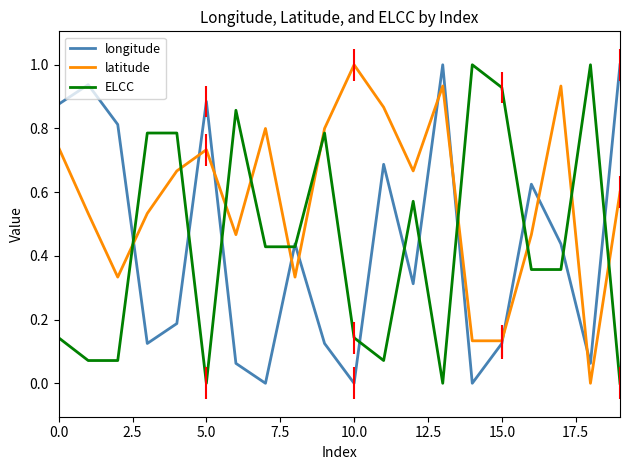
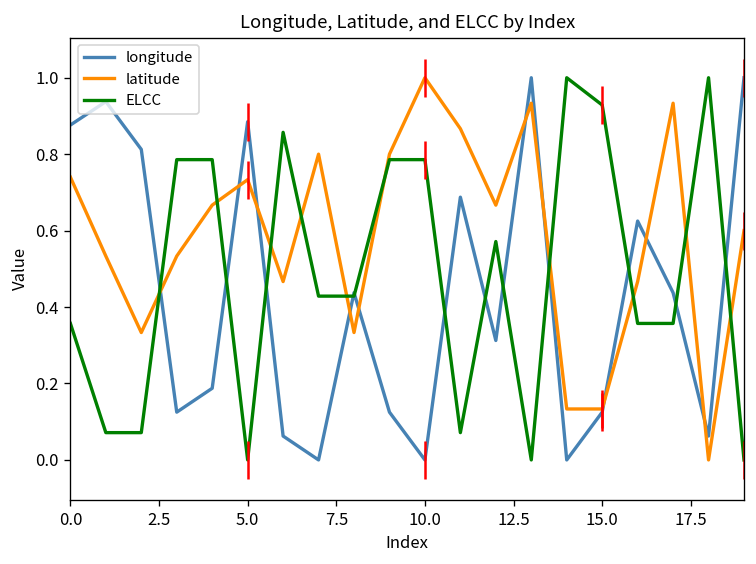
  {
    "longitude": {
      "0.0": 0.88,
      "5.0": 0.88,
      "10.0": 0.00,
      "15.0": 0.13
    },
    "latitude": {
      "0.0": 0.74,
      "5.0": 0.73,
      "10.0": 1.00,
      "15.0": 0.13
    },
    "ELCC": {
-     "0.0": 0.14,
+     "0.0": 0.36,
      "5.0": 0.00,
-     "10.0": 0.14,
+     "10.0": 0.79,
      "15.0": 0.93
    }
  }
